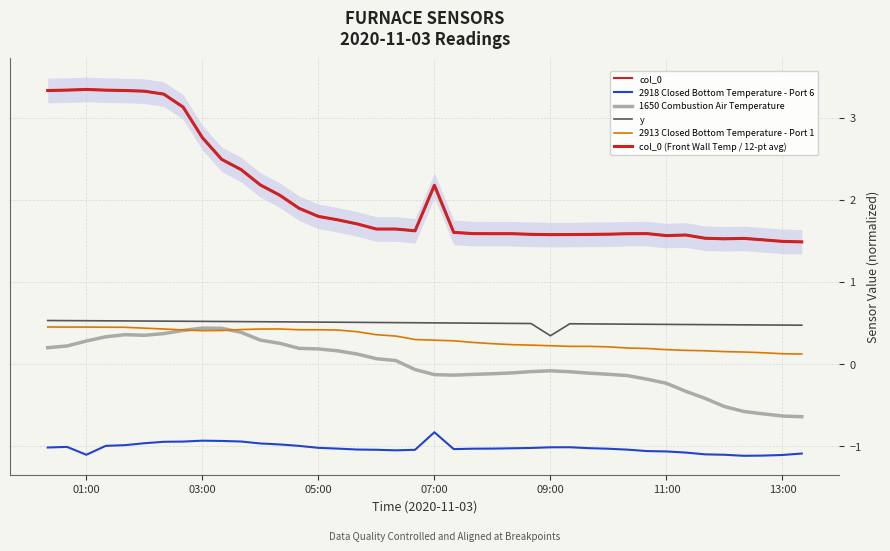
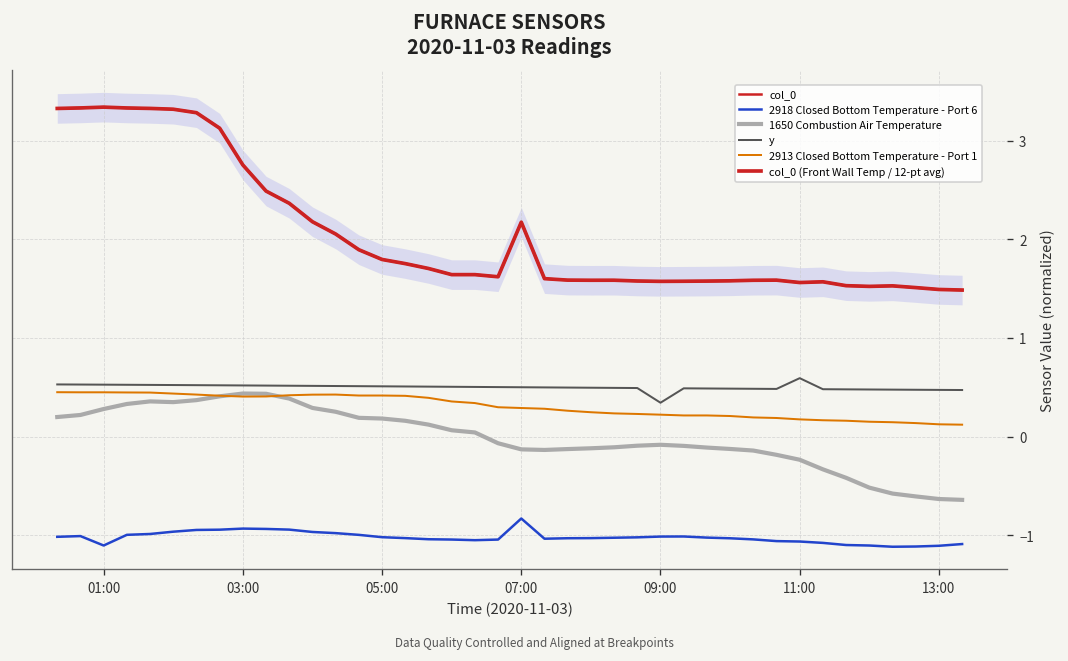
  {
    "col_0 (Front Wall Temp / 12-pt avg)": {
      "01:00": 3.3,
      "03:00": 2.8,
      "05:00": 1.8,
      "07:00": 2.2,
      "09:00": 1.6,
      "11:00": 1.6,
      "13:00": 1.5
    },
    "2918 Closed Bottom Temperature - Port 6": {
      "01:00": -1.1,
      "03:00": -0.9,
      "05:00": -1.0,
      "07:00": -0.8,
      "09:00": -1.0,
      "11:00": -1.1,
      "13:00": -1.1
    },
    "1650 Combustion Air Temperature": {
      "01:00": 0.3,
      "05:00": 0.2,
      "07:00": -0.1,
      "09:00": -0.1,
      "11:00": -0.2,
      "13:00": -0.6
    },
    "y": {
      "01:00": 0.5,
      "03:00": 0.5,
      "05:00": 0.5,
      "07:00": 0.5,
      "09:00": 0.3,
-     "11:00": 0.5,
+     "11:00": 0.6,
      "13:00": 0.5
    },
    "2913 Closed Bottom Temperature - Port 1": {
      "01:00": 0.4,
      "05:00": 0.4,
      "07:00": 0.3,
      "09:00": 0.2,
      "11:00": 0.2,
      "13:00": 0.1
    }
  }
